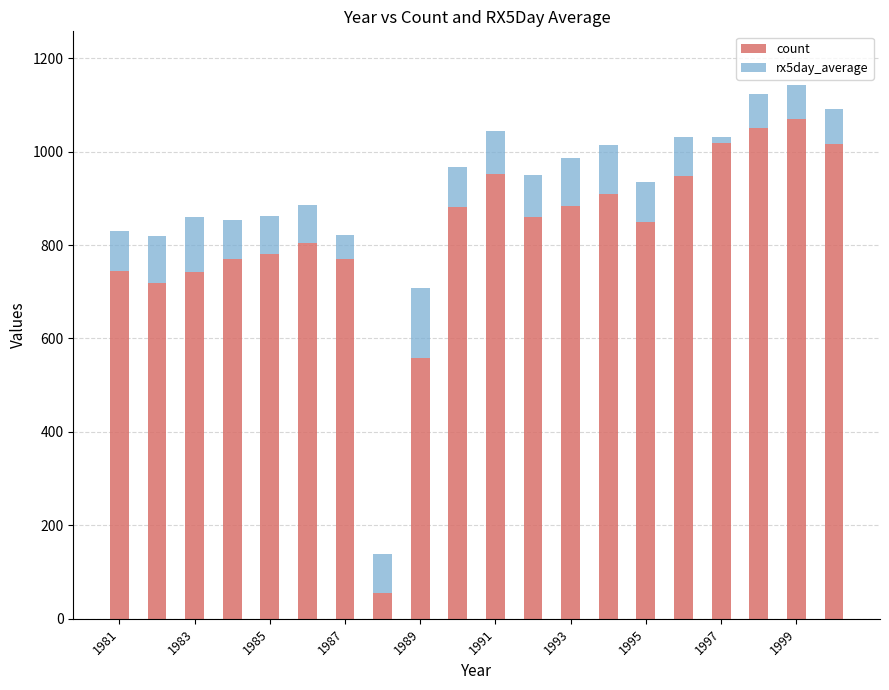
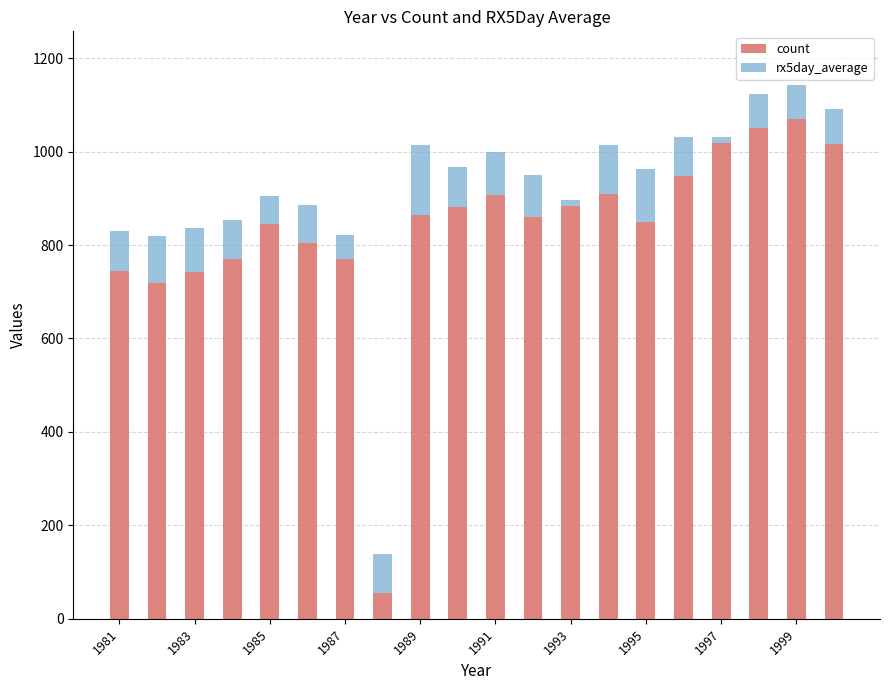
  {
    "count": {
      "1981": 740,
      "1983": 740,
-     "1985": 780,
+     "1985": 850,
      "1987": 770,
-     "1989": 560,
-     "1991": 950,
+     "1989": 870,
+     "1991": 910,
      "1993": 880,
      "1995": 850,
      "1997": 1020,
      "1999": 1070
    },
    "rx5day_average": {
      "1981": 90,
-     "1983": 120,
-     "1985": 80,
+     "1983": 90,
+     "1985": 60,
      "1987": 50,
      "1989": 150,
      "1991": 90,
-     "1993": 100,
-     "1995": 90,
+     "1993": 10,
+     "1995": 110,
      "1997": 10,
      "1999": 70
    }
  }
